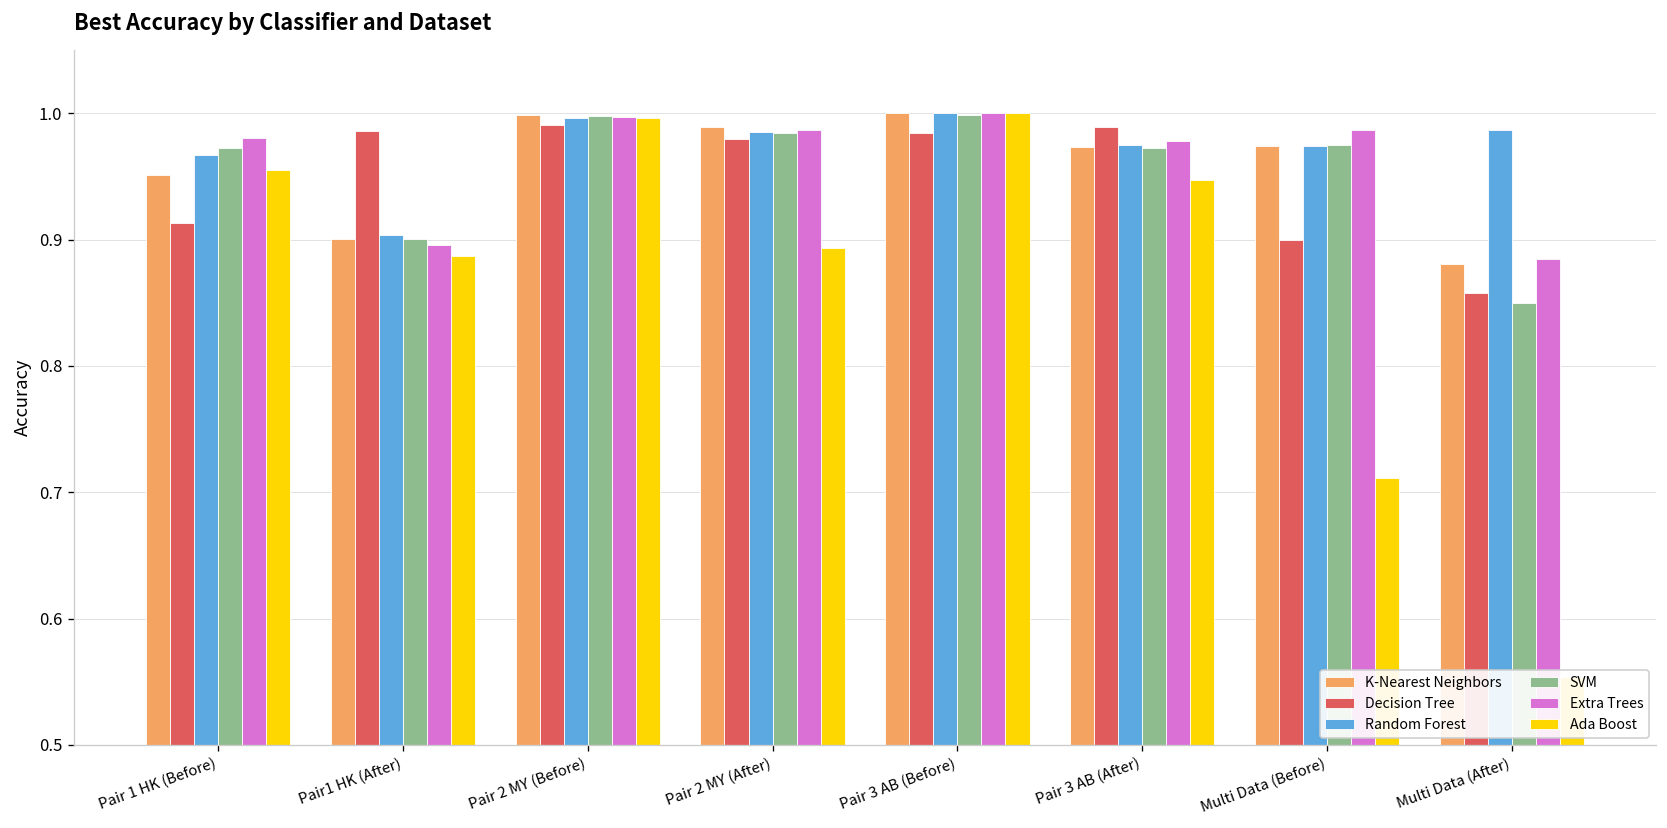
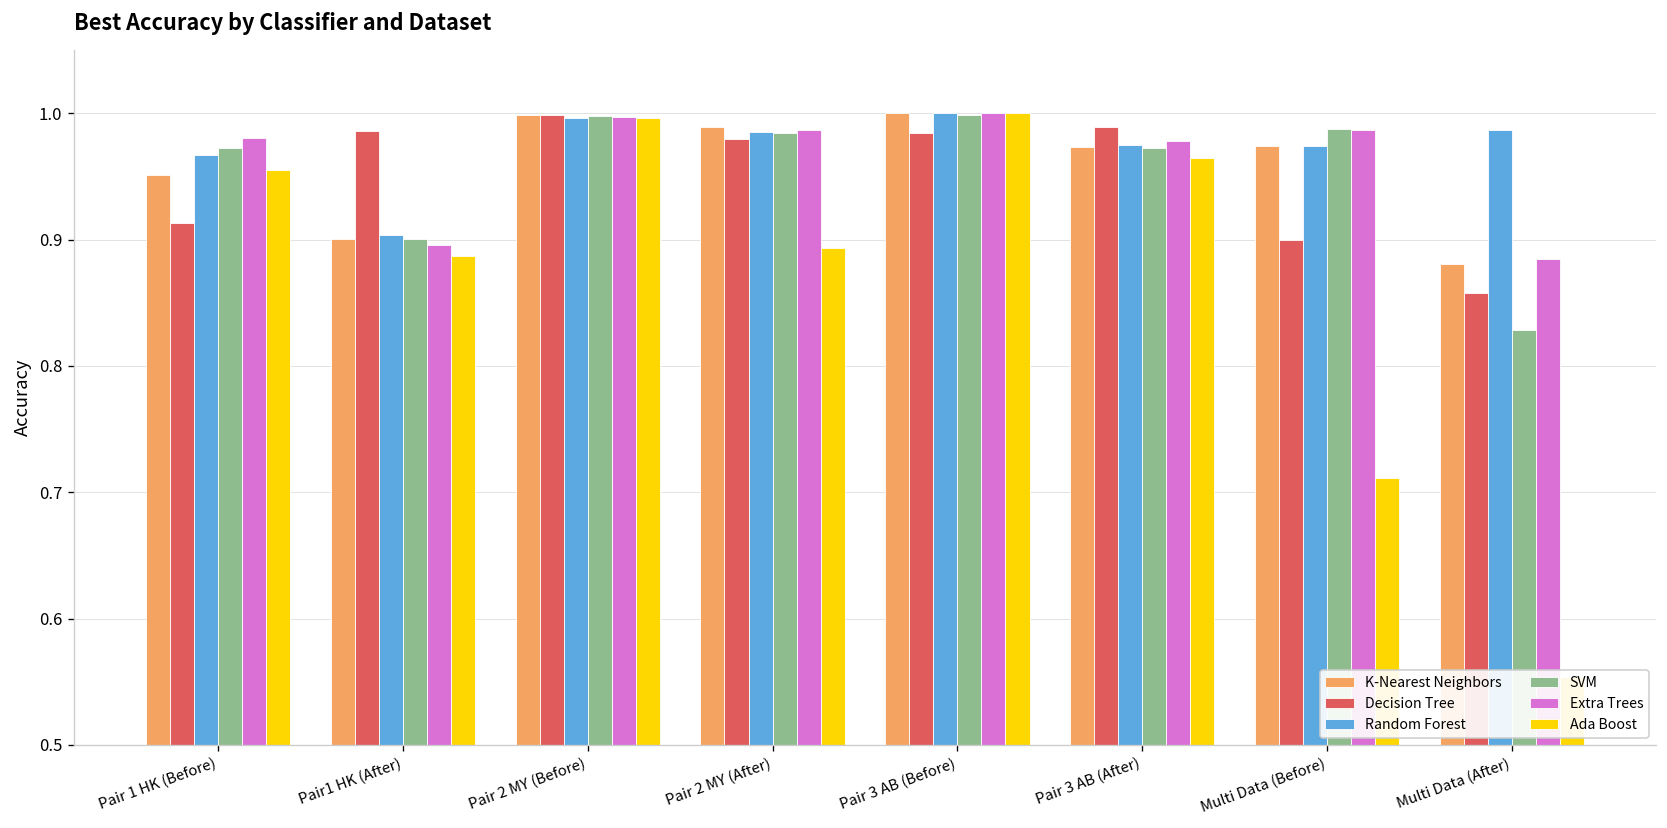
  {
    "K-Nearest Neighbors": {
      "Pair 1 HK (Before)": 0.951,
      "Pair1 HK (After)": 0.900,
      "Pair 2 MY (Before)": 0.999,
      "Pair 2 MY (After)": 0.989,
      "Pair 3 AB (Before)": 1.000,
      "Pair 3 AB (After)": 0.973,
      "Multi Data (Before)": 0.974,
      "Multi Data (After)": 0.881
    },
    "Decision Tree": {
      "Pair 1 HK (Before)": 0.913,
      "Pair1 HK (After)": 0.986,
-     "Pair 2 MY (Before)": 0.991,
+     "Pair 2 MY (Before)": 0.999,
      "Pair 2 MY (After)": 0.980,
      "Pair 3 AB (Before)": 0.984,
      "Pair 3 AB (After)": 0.989,
      "Multi Data (Before)": 0.900,
      "Multi Data (After)": 0.858
    },
    "Random Forest": {
      "Pair 1 HK (Before)": 0.967,
      "Pair1 HK (After)": 0.903,
      "Pair 2 MY (Before)": 0.997,
      "Pair 2 MY (After)": 0.985,
      "Pair 3 AB (Before)": 1.000,
      "Pair 3 AB (After)": 0.975,
      "Multi Data (Before)": 0.974,
      "Multi Data (After)": 0.987
    },
    "SVM": {
      "Pair 1 HK (Before)": 0.972,
      "Pair1 HK (After)": 0.900,
      "Pair 2 MY (Before)": 0.998,
      "Pair 2 MY (After)": 0.985,
      "Pair 3 AB (Before)": 0.999,
      "Pair 3 AB (After)": 0.973,
-     "Multi Data (Before)": 0.975,
-     "Multi Data (After)": 0.850
+     "Multi Data (Before)": 0.987,
+     "Multi Data (After)": 0.829
    },
    "Extra Trees": {
      "Pair 1 HK (Before)": 0.980,
      "Pair1 HK (After)": 0.896,
      "Pair 2 MY (Before)": 0.997,
      "Pair 2 MY (After)": 0.987,
      "Pair 3 AB (Before)": 1.000,
      "Pair 3 AB (After)": 0.978,
      "Multi Data (Before)": 0.987,
      "Multi Data (After)": 0.884
    },
    "Ada Boost": {
      "Pair 1 HK (Before)": 0.955,
      "Pair1 HK (After)": 0.887,
      "Pair 2 MY (Before)": 0.997,
      "Pair 2 MY (After)": 0.893,
      "Pair 3 AB (Before)": 1.000,
-     "Pair 3 AB (After)": 0.947,
+     "Pair 3 AB (After)": 0.964,
      "Multi Data (Before)": 0.711
    }
  }
